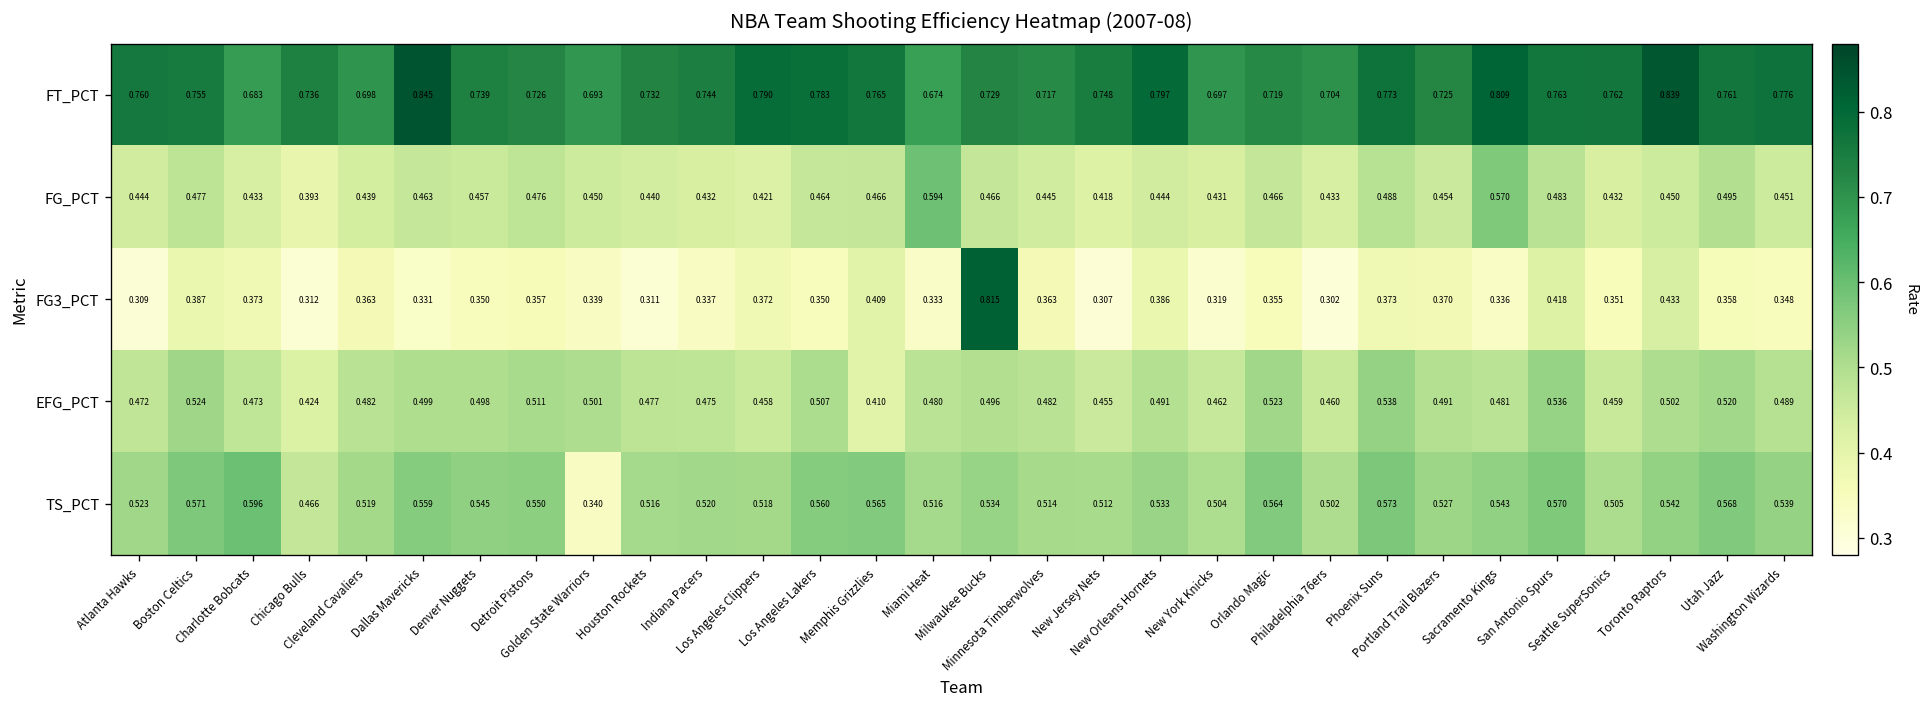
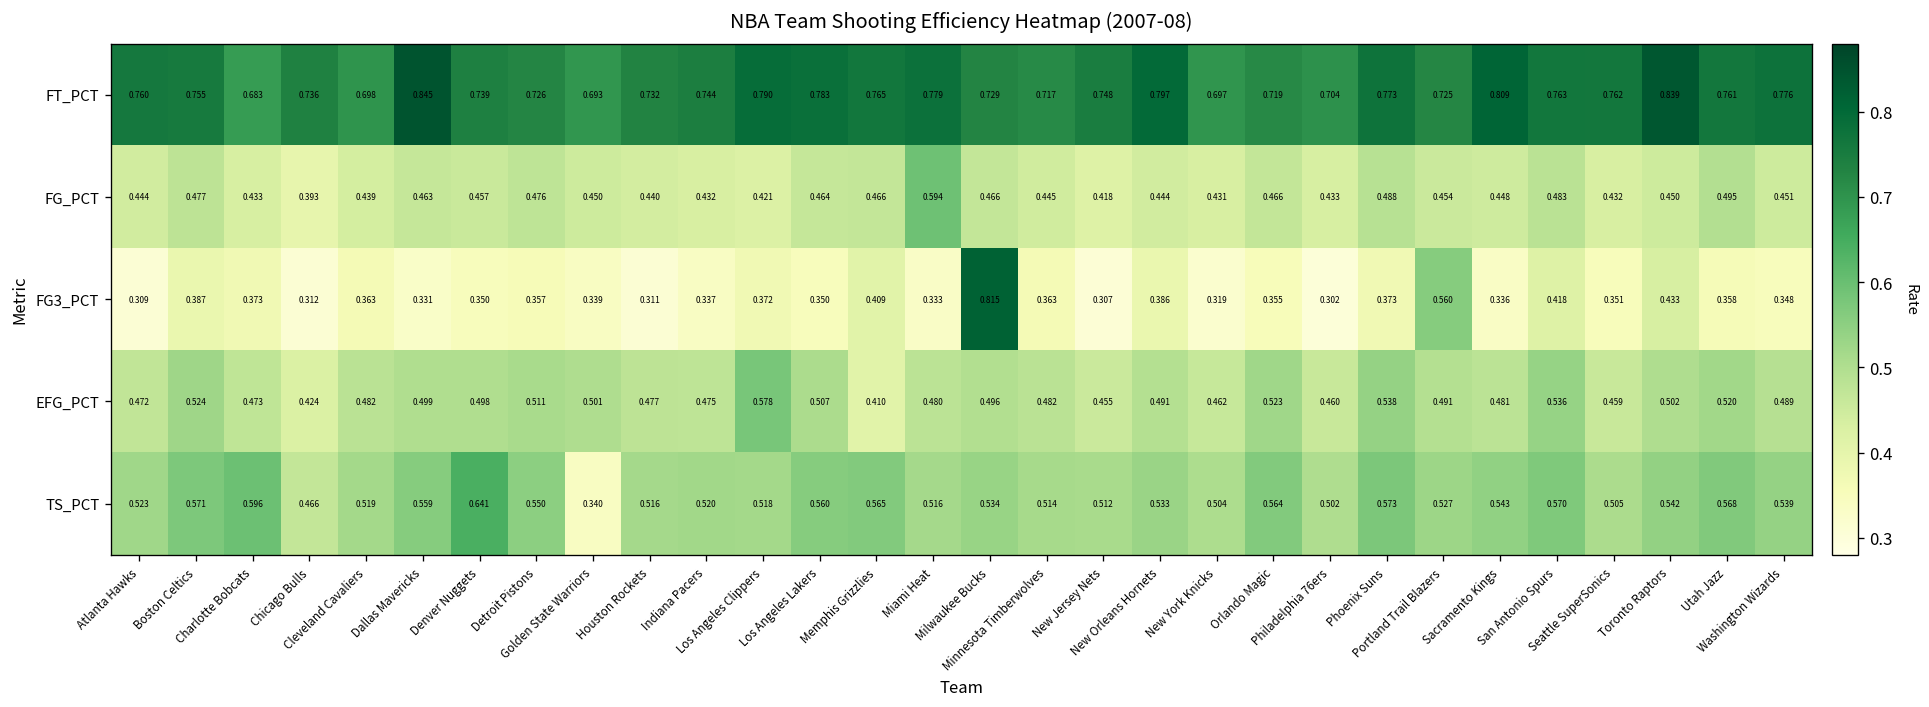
  {
    "FT_PCT": {
      "Atlanta Hawks": 0.760,
      "Boston Celtics": 0.755,
      "Charlotte Bobcats": 0.683,
      "Chicago Bulls": 0.736,
      "Cleveland Cavaliers": 0.698,
      "Dallas Mavericks": 0.845,
      "Denver Nuggets": 0.739,
      "Detroit Pistons": 0.726,
      "Golden State Warriors": 0.693,
      "Houston Rockets": 0.732,
      "Indiana Pacers": 0.744,
      "Los Angeles Clippers": 0.790,
      "Los Angeles Lakers": 0.783,
      "Memphis Grizzlies": 0.765,
-     "Miami Heat": 0.674,
+     "Miami Heat": 0.779,
      "Milwaukee Bucks": 0.729,
      "Minnesota Timberwolves": 0.717,
      "New Jersey Nets": 0.748,
      "New Orleans Hornets": 0.797,
      "New York Knicks": 0.697,
      "Orlando Magic": 0.719,
      "Philadelphia 76ers": 0.704,
      "Phoenix Suns": 0.773,
      "Portland Trail Blazers": 0.725,
      "Sacramento Kings": 0.809,
      "San Antonio Spurs": 0.763,
      "Seattle SuperSonics": 0.762,
      "Toronto Raptors": 0.839,
      "Utah Jazz": 0.761,
      "Washington Wizards": 0.776
    },
    "FG_PCT": {
      "Atlanta Hawks": 0.444,
      "Boston Celtics": 0.477,
      "Charlotte Bobcats": 0.433,
      "Chicago Bulls": 0.393,
      "Cleveland Cavaliers": 0.439,
      "Dallas Mavericks": 0.463,
      "Denver Nuggets": 0.457,
      "Detroit Pistons": 0.476,
      "Golden State Warriors": 0.450,
      "Houston Rockets": 0.440,
      "Indiana Pacers": 0.432,
      "Los Angeles Clippers": 0.421,
      "Los Angeles Lakers": 0.464,
      "Memphis Grizzlies": 0.466,
      "Miami Heat": 0.594,
      "Milwaukee Bucks": 0.466,
      "Minnesota Timberwolves": 0.445,
      "New Jersey Nets": 0.418,
      "New Orleans Hornets": 0.444,
      "New York Knicks": 0.431,
      "Orlando Magic": 0.466,
      "Philadelphia 76ers": 0.433,
      "Phoenix Suns": 0.488,
      "Portland Trail Blazers": 0.454,
-     "Sacramento Kings": 0.570,
+     "Sacramento Kings": 0.448,
      "San Antonio Spurs": 0.483,
      "Seattle SuperSonics": 0.432,
      "Toronto Raptors": 0.450,
      "Utah Jazz": 0.495,
      "Washington Wizards": 0.451
    },
    "FG3_PCT": {
      "Atlanta Hawks": 0.309,
      "Boston Celtics": 0.387,
      "Charlotte Bobcats": 0.373,
      "Chicago Bulls": 0.312,
      "Cleveland Cavaliers": 0.363,
      "Dallas Mavericks": 0.331,
      "Denver Nuggets": 0.350,
      "Detroit Pistons": 0.357,
      "Golden State Warriors": 0.339,
      "Houston Rockets": 0.311,
      "Indiana Pacers": 0.337,
      "Los Angeles Clippers": 0.372,
      "Los Angeles Lakers": 0.350,
      "Memphis Grizzlies": 0.409,
      "Miami Heat": 0.333,
      "Milwaukee Bucks": 0.815,
      "Minnesota Timberwolves": 0.363,
      "New Jersey Nets": 0.307,
      "New Orleans Hornets": 0.386,
      "New York Knicks": 0.319,
      "Orlando Magic": 0.355,
      "Philadelphia 76ers": 0.302,
      "Phoenix Suns": 0.373,
-     "Portland Trail Blazers": 0.370,
+     "Portland Trail Blazers": 0.560,
      "Sacramento Kings": 0.336,
      "San Antonio Spurs": 0.418,
      "Seattle SuperSonics": 0.351,
      "Toronto Raptors": 0.433,
      "Utah Jazz": 0.358,
      "Washington Wizards": 0.348
    },
    "EFG_PCT": {
      "Atlanta Hawks": 0.472,
      "Boston Celtics": 0.524,
      "Charlotte Bobcats": 0.473,
      "Chicago Bulls": 0.424,
      "Cleveland Cavaliers": 0.482,
      "Dallas Mavericks": 0.499,
      "Denver Nuggets": 0.498,
      "Detroit Pistons": 0.511,
      "Golden State Warriors": 0.501,
      "Houston Rockets": 0.477,
      "Indiana Pacers": 0.475,
-     "Los Angeles Clippers": 0.458,
+     "Los Angeles Clippers": 0.578,
      "Los Angeles Lakers": 0.507,
      "Memphis Grizzlies": 0.410,
      "Miami Heat": 0.480,
      "Milwaukee Bucks": 0.496,
      "Minnesota Timberwolves": 0.482,
      "New Jersey Nets": 0.455,
      "New Orleans Hornets": 0.491,
      "New York Knicks": 0.462,
      "Orlando Magic": 0.523,
      "Philadelphia 76ers": 0.460,
      "Phoenix Suns": 0.538,
      "Portland Trail Blazers": 0.491,
      "Sacramento Kings": 0.481,
      "San Antonio Spurs": 0.536,
      "Seattle SuperSonics": 0.459,
      "Toronto Raptors": 0.502,
      "Utah Jazz": 0.520,
      "Washington Wizards": 0.489
    },
    "TS_PCT": {
      "Atlanta Hawks": 0.523,
      "Boston Celtics": 0.571,
      "Charlotte Bobcats": 0.596,
      "Chicago Bulls": 0.466,
      "Cleveland Cavaliers": 0.519,
      "Dallas Mavericks": 0.559,
-     "Denver Nuggets": 0.545,
+     "Denver Nuggets": 0.641,
      "Detroit Pistons": 0.550,
      "Golden State Warriors": 0.340,
      "Houston Rockets": 0.516,
      "Indiana Pacers": 0.520,
      "Los Angeles Clippers": 0.518,
      "Los Angeles Lakers": 0.560,
      "Memphis Grizzlies": 0.565,
      "Miami Heat": 0.516,
      "Milwaukee Bucks": 0.534,
      "Minnesota Timberwolves": 0.514,
      "New Jersey Nets": 0.512,
      "New Orleans Hornets": 0.533,
      "New York Knicks": 0.504,
      "Orlando Magic": 0.564,
      "Philadelphia 76ers": 0.502,
      "Phoenix Suns": 0.573,
      "Portland Trail Blazers": 0.527,
      "Sacramento Kings": 0.543,
      "San Antonio Spurs": 0.570,
      "Seattle SuperSonics": 0.505,
      "Toronto Raptors": 0.542,
      "Utah Jazz": 0.568,
      "Washington Wizards": 0.539
    }
  }
